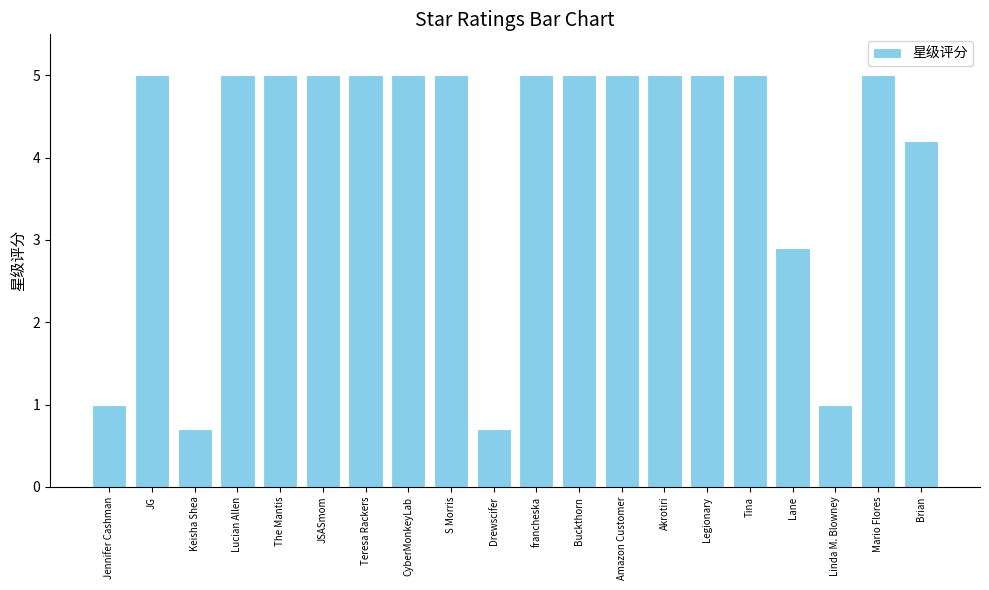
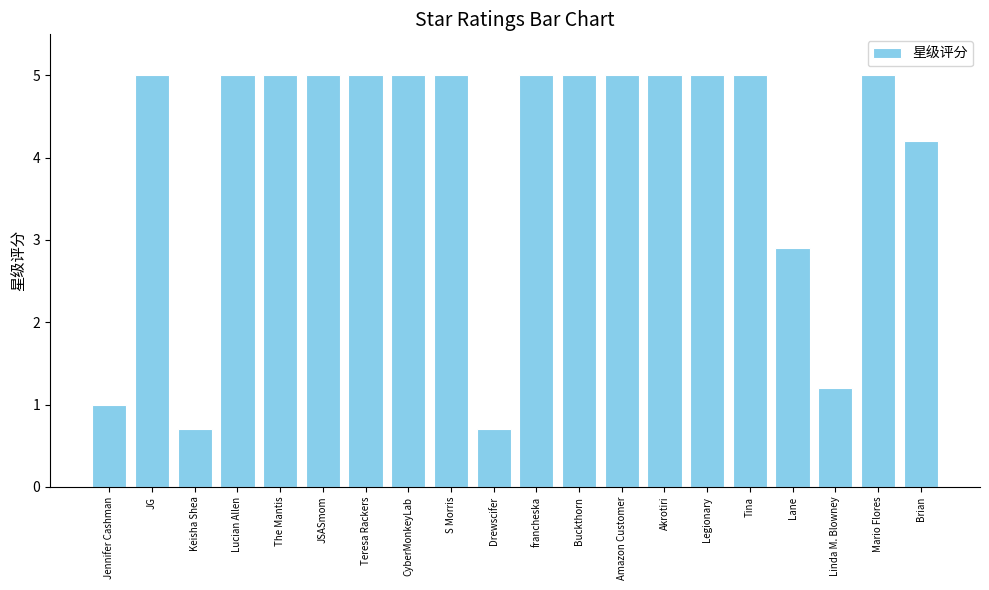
  {
    "Jennifer Cashman": 1.0,
    "JG": 5.0,
    "Keisha Shea": 0.7,
    "Lucian Allen": 5.0,
    "The Mantis": 5.0,
    "JSASmom": 5.0,
    "Teresa Rackers": 5.0,
    "CyberMonkeyLab": 5.0,
    "S Morris": 5.0,
    "Drewscifer": 0.7,
    "francheska": 5.0,
    "Buckthorn": 5.0,
    "Amazon Customer": 5.0,
    "Akrotiri": 5.0,
    "Legionary": 5.0,
    "Tina": 5.0,
    "Lane": 2.9,
-   "Linda M. Blowney": 1.0,
+   "Linda M. Blowney": 1.2,
    "Mario Flores": 5.0,
    "Brian": 4.2
  }
